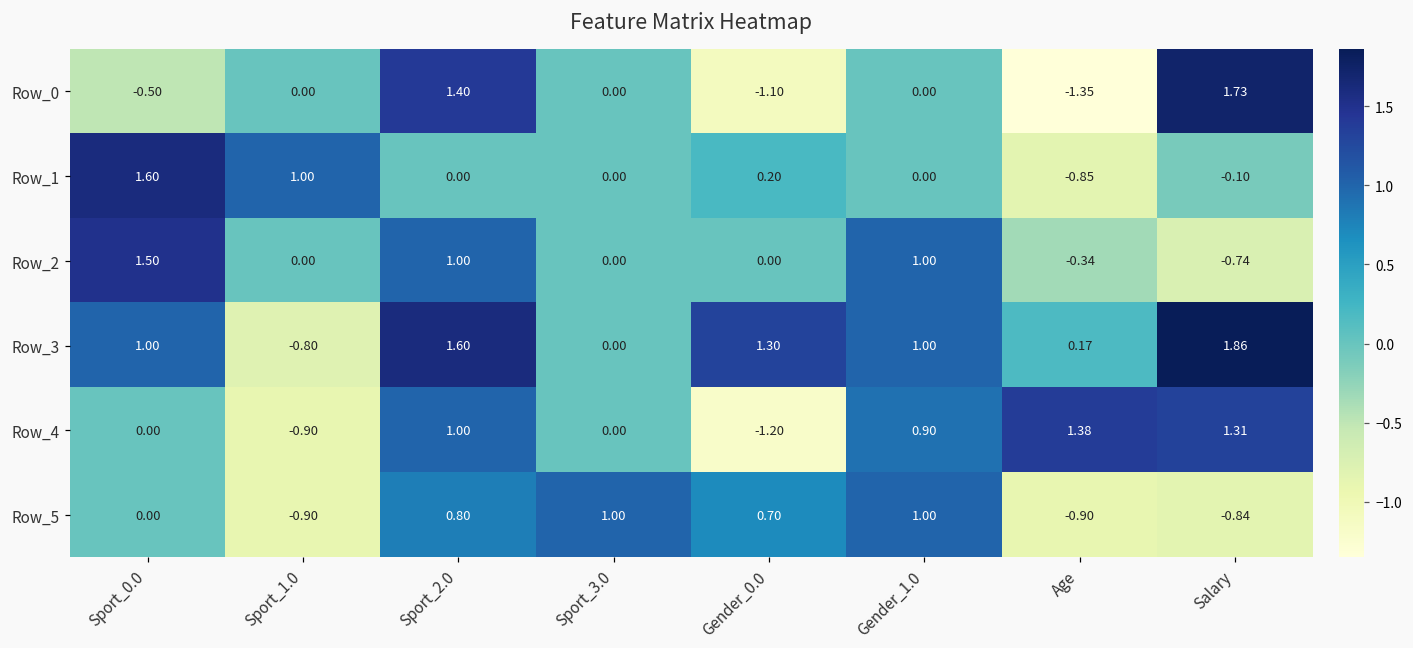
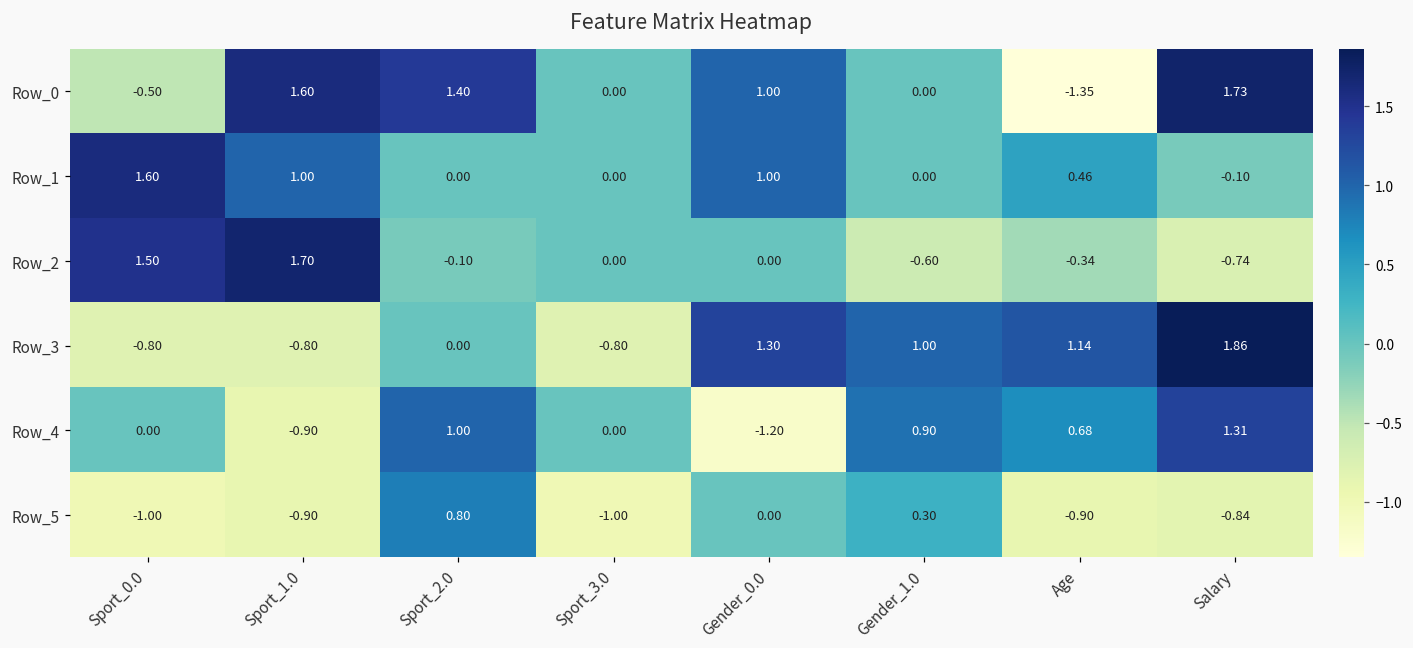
  {
    "Row_0": {
      "Sport_0.0": -0.50,
-     "Sport_1.0": 0.00,
+     "Sport_1.0": 1.60,
      "Sport_2.0": 1.40,
      "Sport_3.0": 0.00,
-     "Gender_0.0": -1.10,
+     "Gender_0.0": 1.00,
      "Gender_1.0": 0.00,
      "Age": -1.35,
      "Salary": 1.73
    },
    "Row_1": {
      "Sport_0.0": 1.60,
      "Sport_1.0": 1.00,
      "Sport_2.0": 0.00,
      "Sport_3.0": 0.00,
-     "Gender_0.0": 0.20,
+     "Gender_0.0": 1.00,
      "Gender_1.0": 0.00,
-     "Age": -0.85,
+     "Age": 0.46,
      "Salary": -0.10
    },
    "Row_2": {
      "Sport_0.0": 1.50,
-     "Sport_1.0": 0.00,
-     "Sport_2.0": 1.00,
+     "Sport_1.0": 1.70,
+     "Sport_2.0": -0.10,
      "Sport_3.0": 0.00,
      "Gender_0.0": 0.00,
-     "Gender_1.0": 1.00,
+     "Gender_1.0": -0.60,
      "Age": -0.34,
      "Salary": -0.74
    },
    "Row_3": {
-     "Sport_0.0": 1.00,
+     "Sport_0.0": -0.80,
      "Sport_1.0": -0.80,
-     "Sport_2.0": 1.60,
-     "Sport_3.0": 0.00,
+     "Sport_2.0": 0.00,
+     "Sport_3.0": -0.80,
      "Gender_0.0": 1.30,
      "Gender_1.0": 1.00,
-     "Age": 0.17,
+     "Age": 1.14,
      "Salary": 1.86
    },
    "Row_4": {
      "Sport_0.0": 0.00,
      "Sport_1.0": -0.90,
      "Sport_2.0": 1.00,
      "Sport_3.0": 0.00,
      "Gender_0.0": -1.20,
      "Gender_1.0": 0.90,
-     "Age": 1.38,
+     "Age": 0.68,
      "Salary": 1.31
    },
    "Row_5": {
-     "Sport_0.0": 0.00,
+     "Sport_0.0": -1.00,
      "Sport_1.0": -0.90,
      "Sport_2.0": 0.80,
-     "Sport_3.0": 1.00,
-     "Gender_0.0": 0.70,
-     "Gender_1.0": 1.00,
+     "Sport_3.0": -1.00,
+     "Gender_0.0": 0.00,
+     "Gender_1.0": 0.30,
      "Age": -0.90,
      "Salary": -0.84
    }
  }
